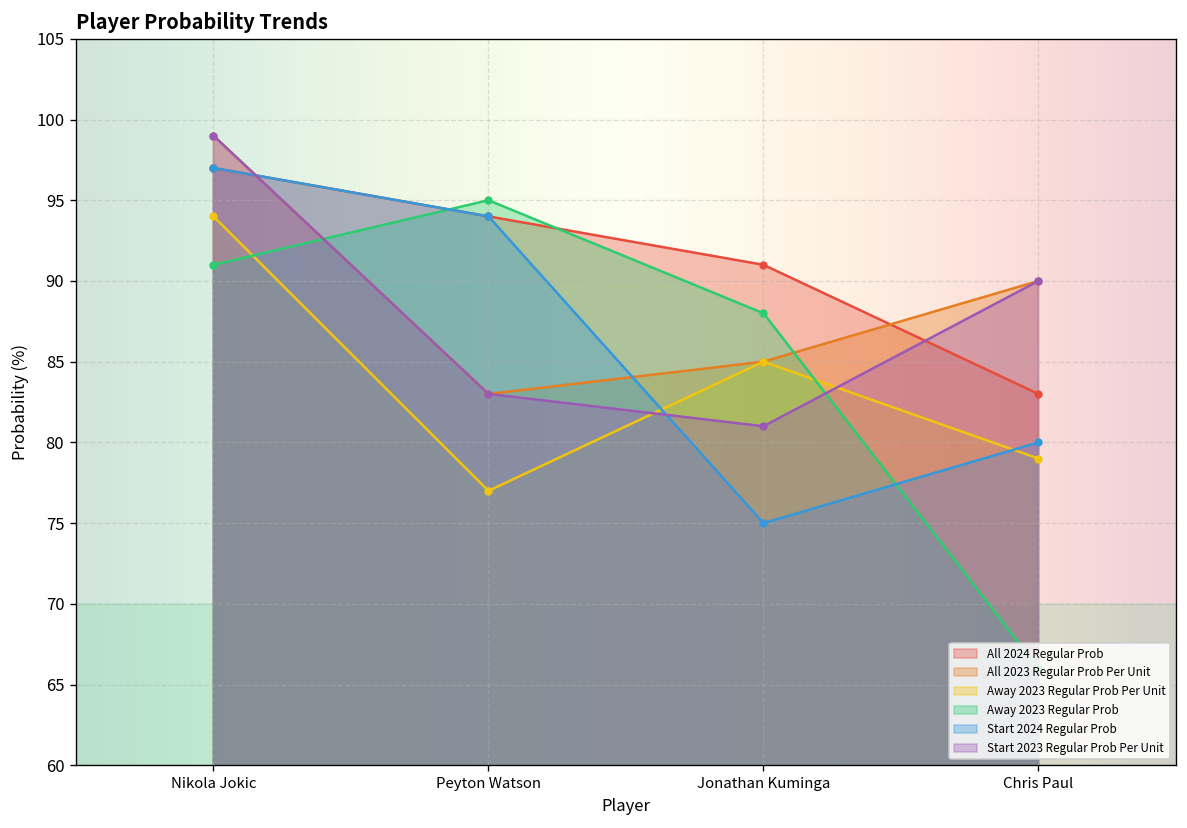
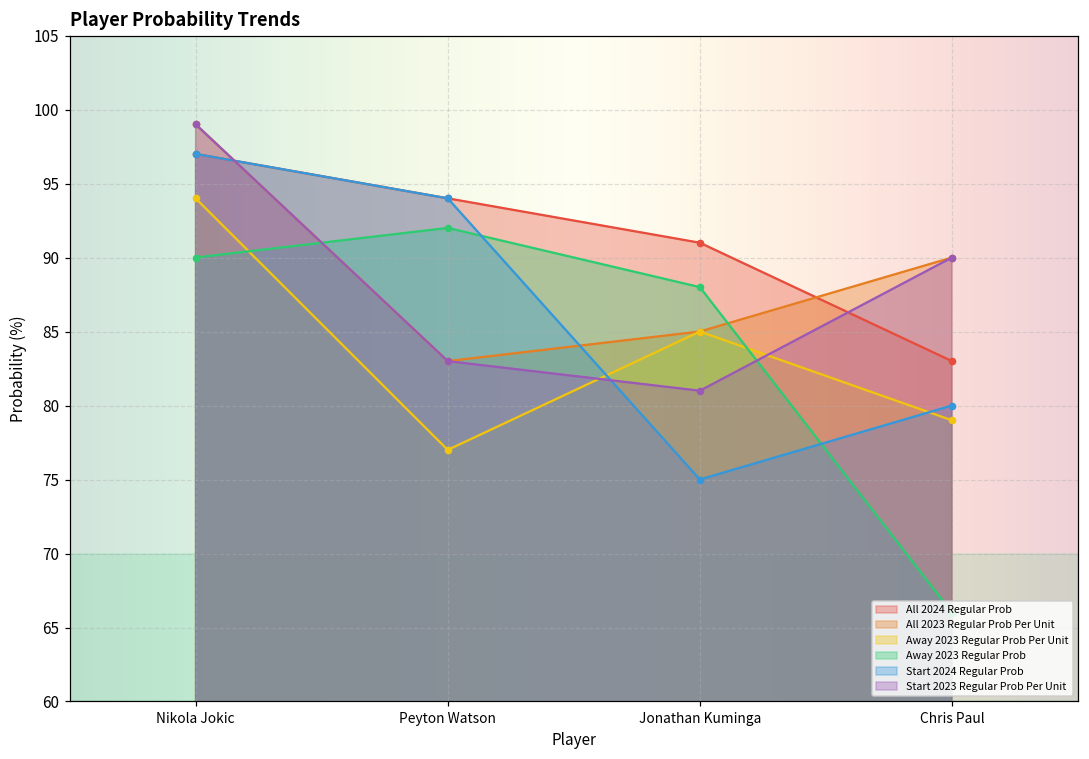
  {
    "Away 2023 Regular Prob": {
-     "Nikola Jokic": 91,
-     "Peyton Watson": 95,
+     "Nikola Jokic": 90,
+     "Peyton Watson": 92,
      "Jonathan Kuminga": 88
    },
    "Start 2024 Regular Prob": {
      "Jonathan Kuminga": 75,
      "Chris Paul": 80
    },
    "Start 2023 Regular Prob Per Unit": {
      "Jonathan Kuminga": 81
    }
  }
